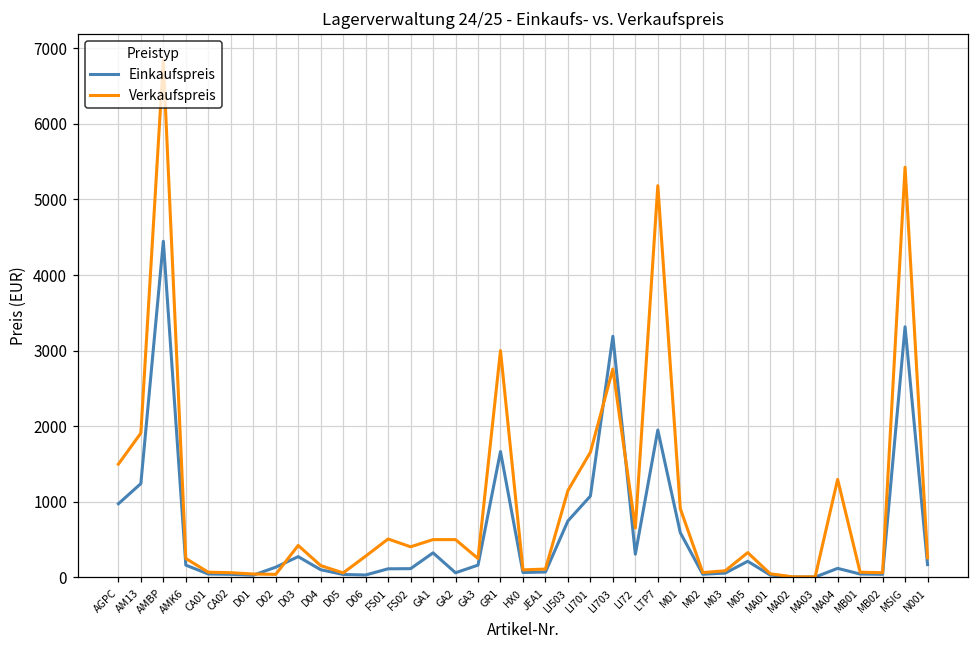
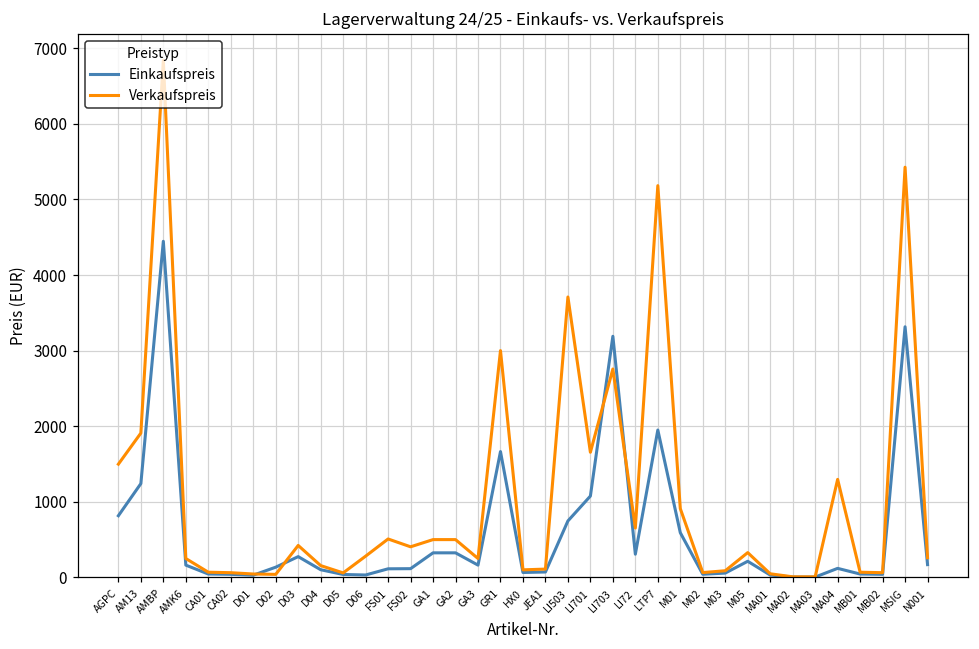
  {
    "Einkaufspreis": {
-     "AGPC": 1000,
+     "AGPC": 800,
      "AM13": 1200,
      "AMBP": 4400,
      "AMK6": 200,
      "D02": 100,
      "D03": 300,
      "D04": 100,
      "D06": 0,
      "FS01": 100,
      "FS02": 100,
      "GA1": 300,
-     "GA2": 100,
+     "GA2": 300,
      "GA3": 200,
      "GR1": 1700,
      "JEA1": 100,
      "LI503": 700,
      "LI701": 1100,
      "LI703": 3200,
      "LI72": 300,
      "LTP7": 1900,
      "M01": 600,
      "M05": 200,
      "MA04": 100,
      "MSIG": 3300,
      "N001": 200
    },
    "Verkaufspreis": {
      "AGPC": 1500,
      "AM13": 1900,
      "AMK6": 200,
      "D02": 0,
      "D03": 400,
      "D04": 200,
      "D06": 300,
      "FS01": 500,
      "FS02": 400,
      "GA1": 500,
      "GA2": 500,
      "GA3": 200,
      "GR1": 3000,
      "JEA1": 100,
-     "LI503": 1100,
+     "LI503": 3700,
      "LI701": 1700,
      "LI703": 2800,
      "LI72": 700,
      "LTP7": 5200,
      "M01": 900,
      "M05": 300,
      "MA04": 1300,
      "MSIG": 5400,
      "N001": 300
    }
  }
